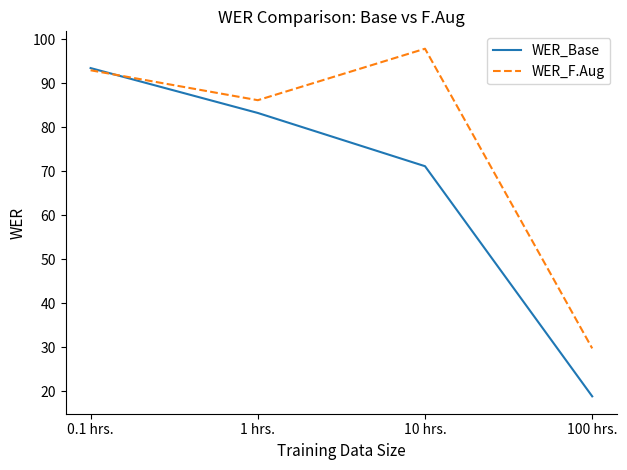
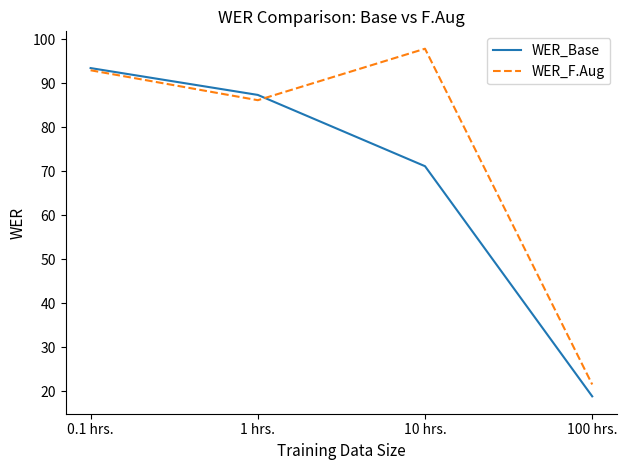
  {
    "WER_Base": {
-     "1 hrs.": 83,
+     "1 hrs.": 87,
      "10 hrs.": 71,
      "100 hrs.": 19
    },
    "WER_F.Aug": {
      "1 hrs.": 86,
      "10 hrs.": 98,
-     "100 hrs.": 30
+     "100 hrs.": 22
    }
  }
